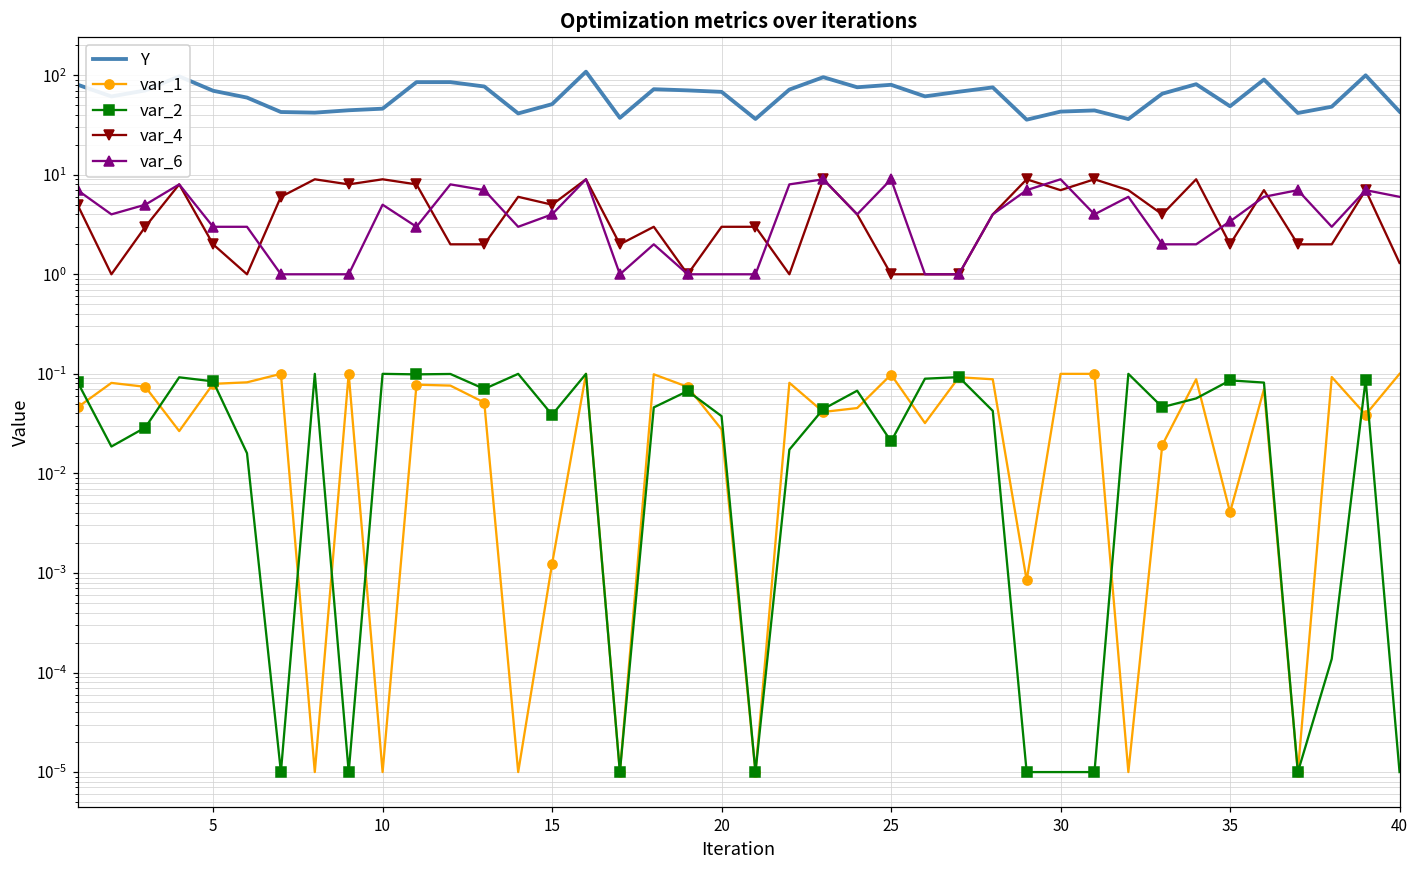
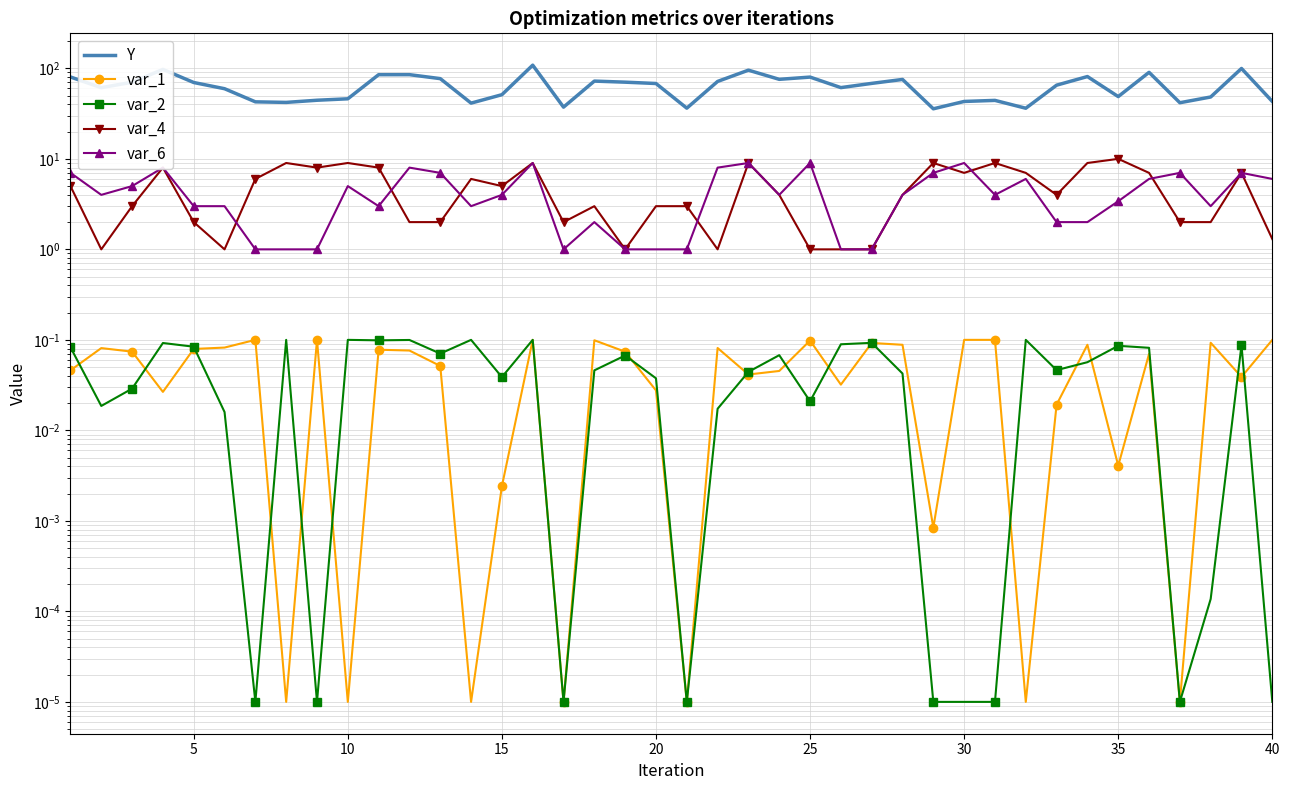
  {
    "Y": {
      "5": 70,
      "10": 50,
      "15": 50,
      "20": 70,
      "25": 80,
      "30": 40,
      "35": 50,
      "40": 40
    },
    "var_1": {
      "10": 0.000010,
-     "15": 0.0012,
+     "15": 0.0024,
      "20": 0.028,
      "25": 0.10,
      "30": 0.10,
      "35": 0.004,
      "40": 0.10
    },
    "var_2": {
      "10": 0.10,
      "15": 0.039,
      "20": 0.038,
      "25": 0.021,
      "30": 0.000010,
      "35": 0.09,
      "40": 0.000010
    },
    "var_4": {
      "5": 2,
      "10": 9,
      "15": 5,
      "20": 3,
      "25": 1,
      "30": 7,
-     "35": 2,
+     "35": 10,
      "40": 1.3
    },
    "var_6": {
      "5": 3.0,
      "10": 5,
      "15": 4,
      "20": 1.0,
      "25": 9,
      "30": 9,
      "35": 3.4,
      "40": 6
    }
  }
